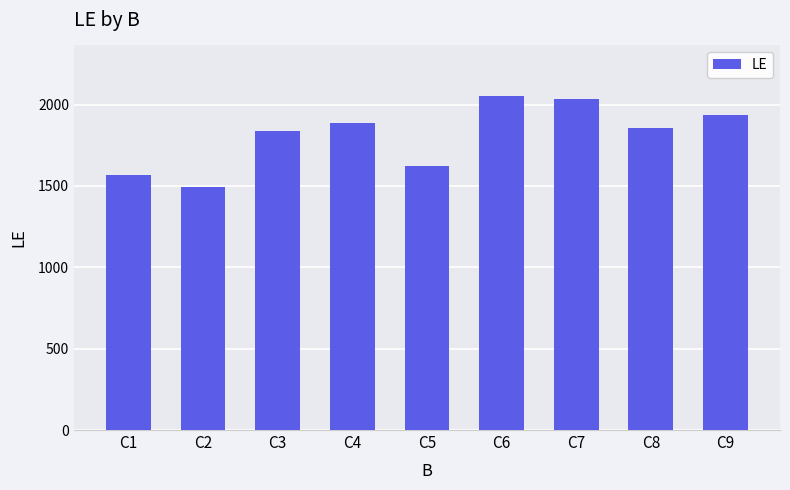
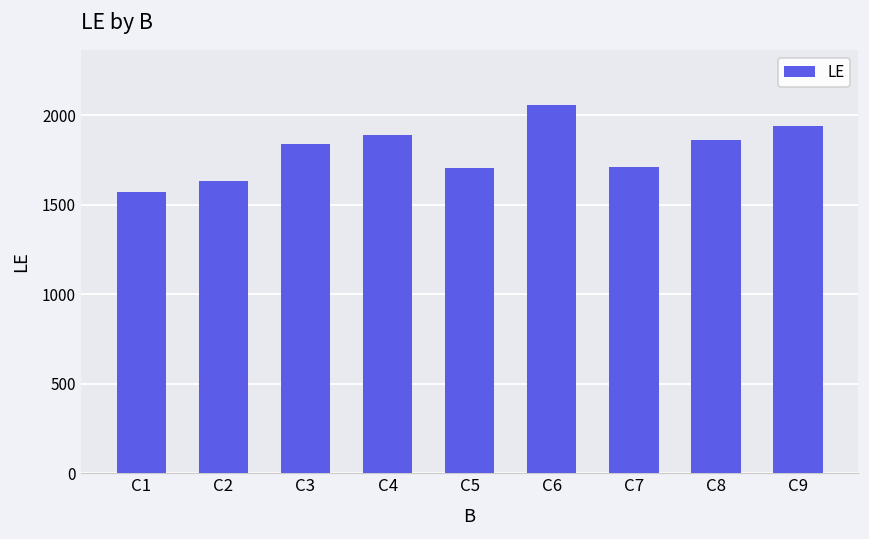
  {
    "C1": 1570,
-   "C2": 1500,
+   "C2": 1630,
    "C3": 1840,
    "C4": 1890,
-   "C5": 1620,
+   "C5": 1700,
    "C6": 2060,
-   "C7": 2040,
+   "C7": 1710,
    "C8": 1860,
    "C9": 1940
  }
